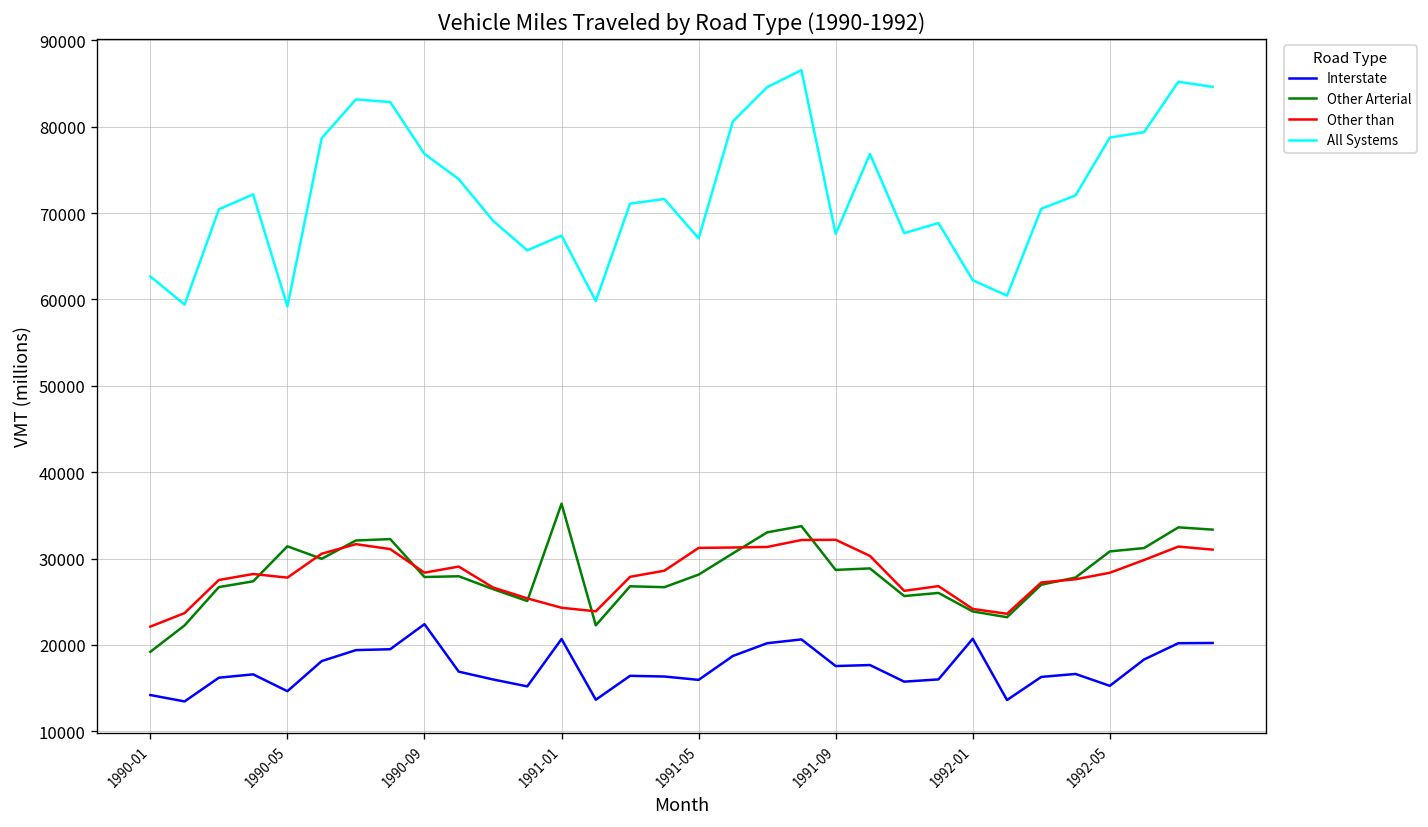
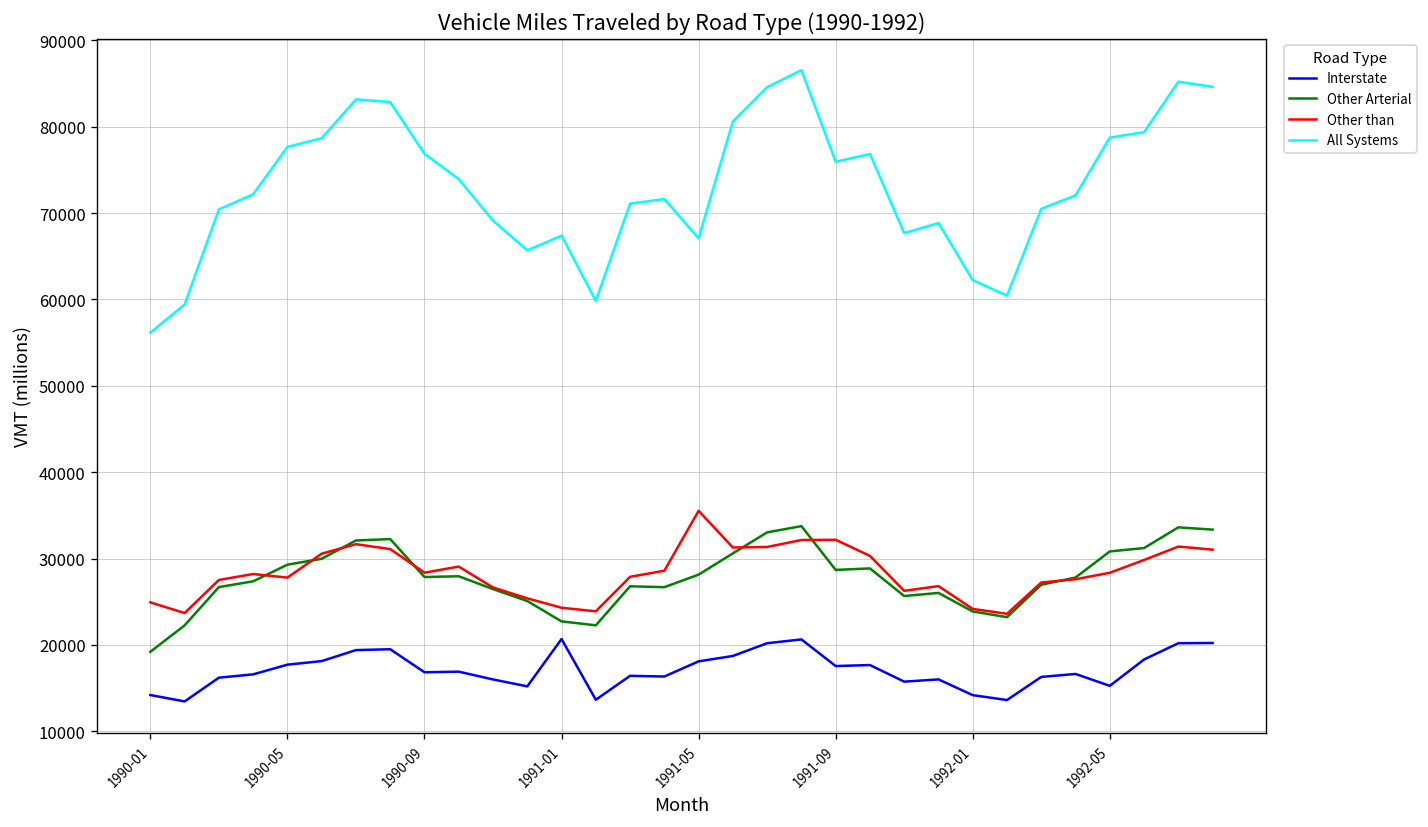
  {
    "Interstate": {
      "1990-01": 14000,
-     "1990-05": 15000,
-     "1990-09": 22000,
+     "1990-05": 18000,
+     "1990-09": 17000,
      "1991-01": 21000,
-     "1991-05": 16000,
+     "1991-05": 18000,
      "1991-09": 18000,
-     "1992-01": 21000,
+     "1992-01": 14000,
      "1992-05": 15000
    },
    "Other Arterial": {
      "1990-01": 19000,
-     "1990-05": 31000,
+     "1990-05": 29000,
      "1990-09": 28000,
-     "1991-01": 36000,
+     "1991-01": 23000,
      "1991-05": 28000,
      "1991-09": 29000,
      "1992-05": 31000
    },
    "Other than": {
-     "1990-01": 22000,
+     "1990-01": 25000,
      "1990-05": 28000,
      "1990-09": 28000,
      "1991-01": 24000,
-     "1991-05": 31000,
+     "1991-05": 36000,
      "1991-09": 32000,
      "1992-05": 28000
    },
    "All Systems": {
-     "1990-01": 63000,
-     "1990-05": 59000,
+     "1990-01": 56000,
+     "1990-05": 78000,
      "1990-09": 77000,
      "1991-01": 67000,
      "1991-05": 67000,
-     "1991-09": 68000,
+     "1991-09": 76000,
      "1992-01": 62000,
      "1992-05": 79000
    }
  }
